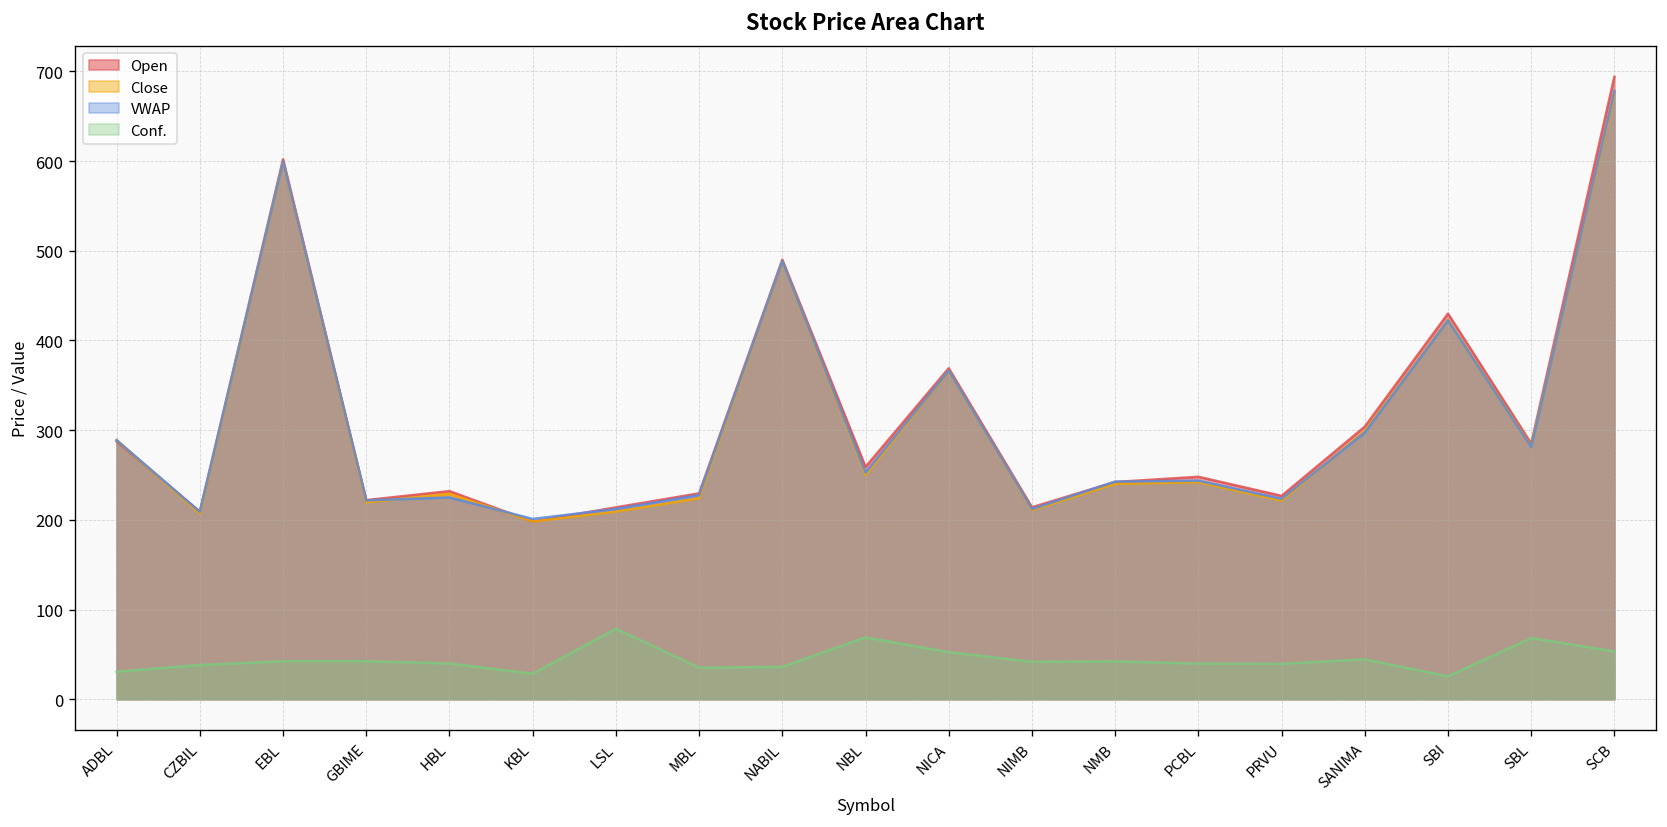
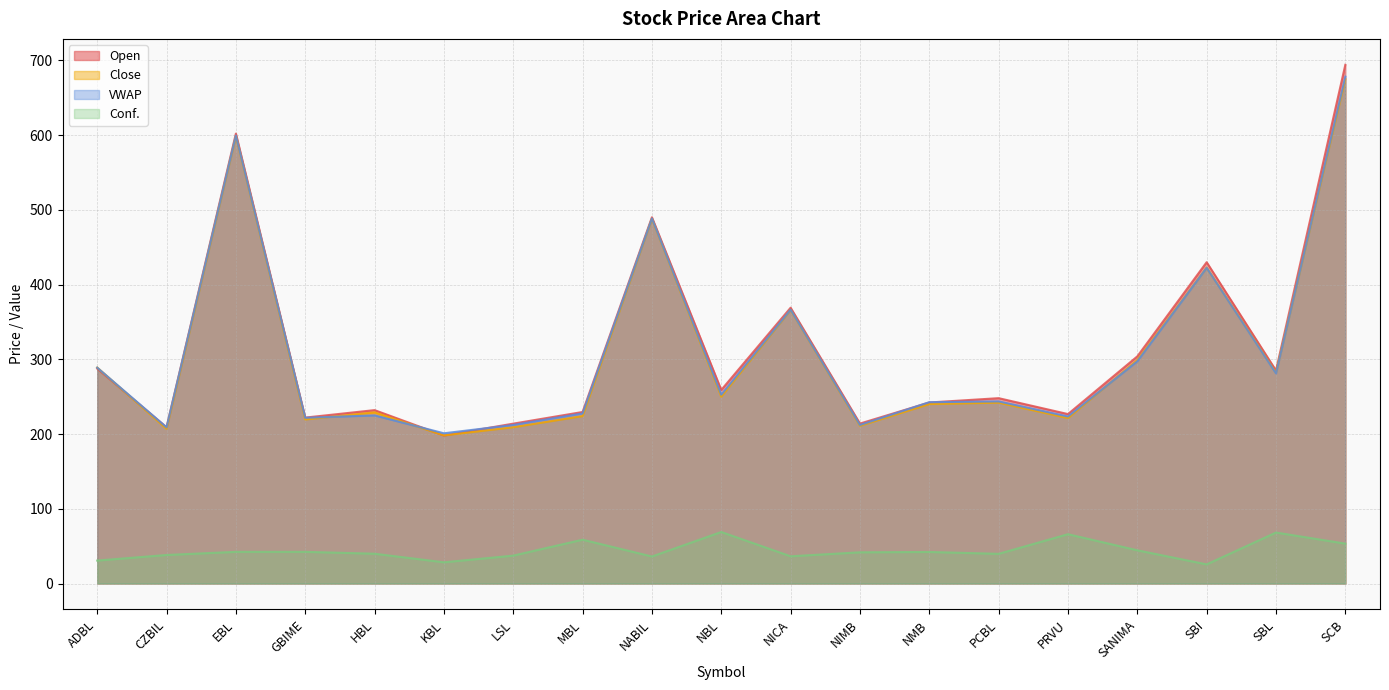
  {
    "Open": {
      "NBL": 260,
      "PCBL": 250,
      "SANIMA": 300,
      "SBI": 430,
      "SCB": 690
    },
    "Close": {
      "MBL": 220
    },
    "VWAP": {
      "HBL": 220
    },
    "Conf.": {
      "ADBL": 30,
      "CZBIL": 40,
      "EBL": 40,
      "GBIME": 40,
      "HBL": 40,
      "KBL": 30,
-     "LSL": 80,
-     "MBL": 40,
+     "LSL": 40,
+     "MBL": 60,
      "NABIL": 40,
      "NBL": 70,
-     "NICA": 50,
+     "NICA": 40,
      "NIMB": 40,
      "NMB": 40,
      "PCBL": 40,
-     "PRVU": 40,
+     "PRVU": 70,
      "SANIMA": 40,
      "SBI": 30,
      "SBL": 70,
      "SCB": 50
    }
  }
